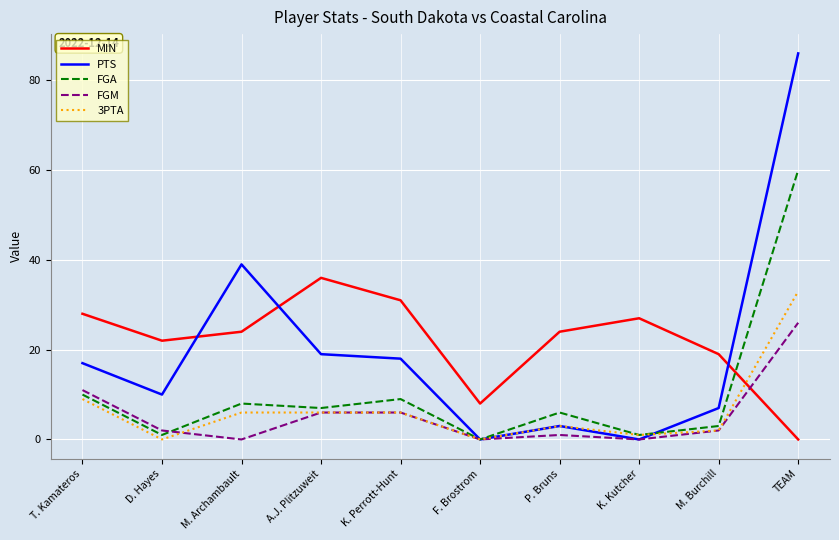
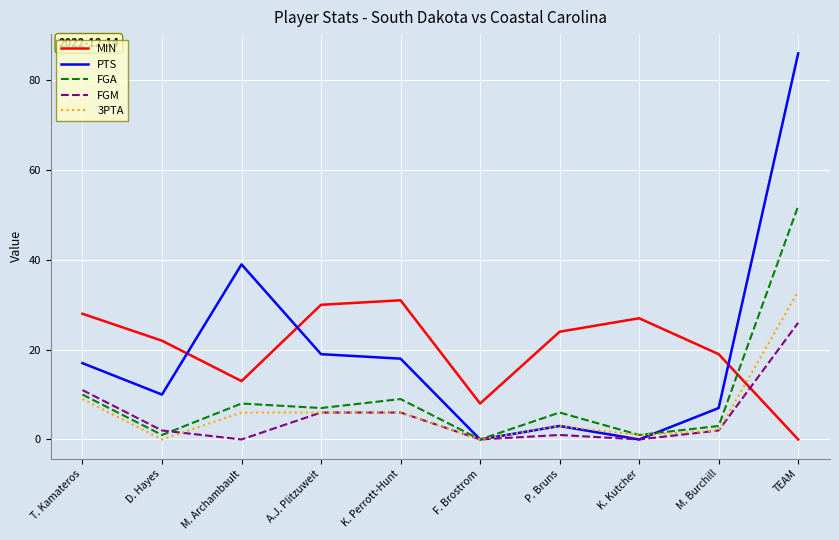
  {
    "MIN": {
      "T. Kamateros": 28,
      "D. Hayes": 22,
-     "M. Archambault": 24,
-     "A.J. Plitzuweit": 36,
+     "M. Archambault": 13,
+     "A.J. Plitzuweit": 30,
      "K. Perrott-Hunt": 31,
      "F. Brostrom": 8,
      "P. Bruns": 24,
      "K. Kutcher": 27,
      "M. Burchill": 19,
      "TEAM": 0
    },
    "PTS": {
      "T. Kamateros": 17,
      "D. Hayes": 10,
      "M. Archambault": 39,
      "A.J. Plitzuweit": 19,
      "K. Perrott-Hunt": 18,
      "M. Burchill": 7,
      "TEAM": 86
    },
    "FGA": {
      "T. Kamateros": 10,
      "D. Hayes": 1,
      "M. Archambault": 8,
      "A.J. Plitzuweit": 7,
      "K. Perrott-Hunt": 9,
      "P. Bruns": 6,
      "M. Burchill": 3,
-     "TEAM": 60
+     "TEAM": 52
    },
    "FGM": {
      "T. Kamateros": 11,
      "D. Hayes": 2,
      "M. Archambault": 0,
      "P. Bruns": 1,
      "TEAM": 26
    },
    "3PTA": {
      "T. Kamateros": 9,
      "D. Hayes": 0,
      "M. Archambault": 6,
      "TEAM": 33
    }
  }
